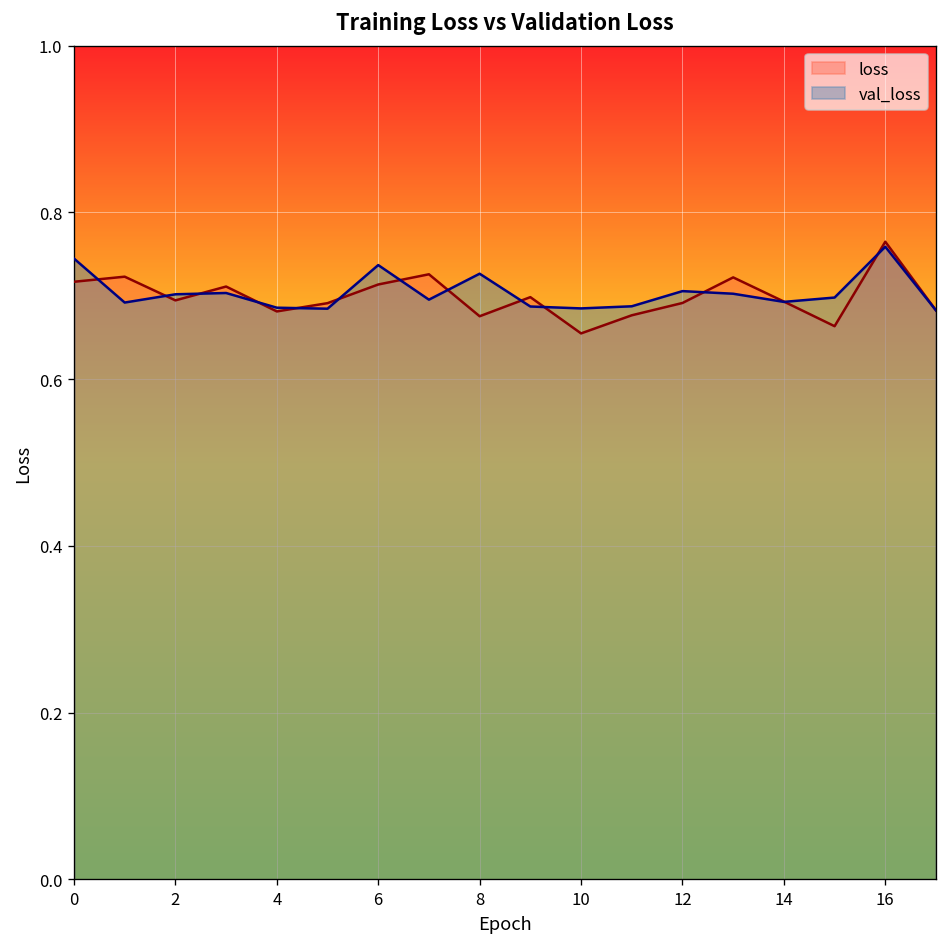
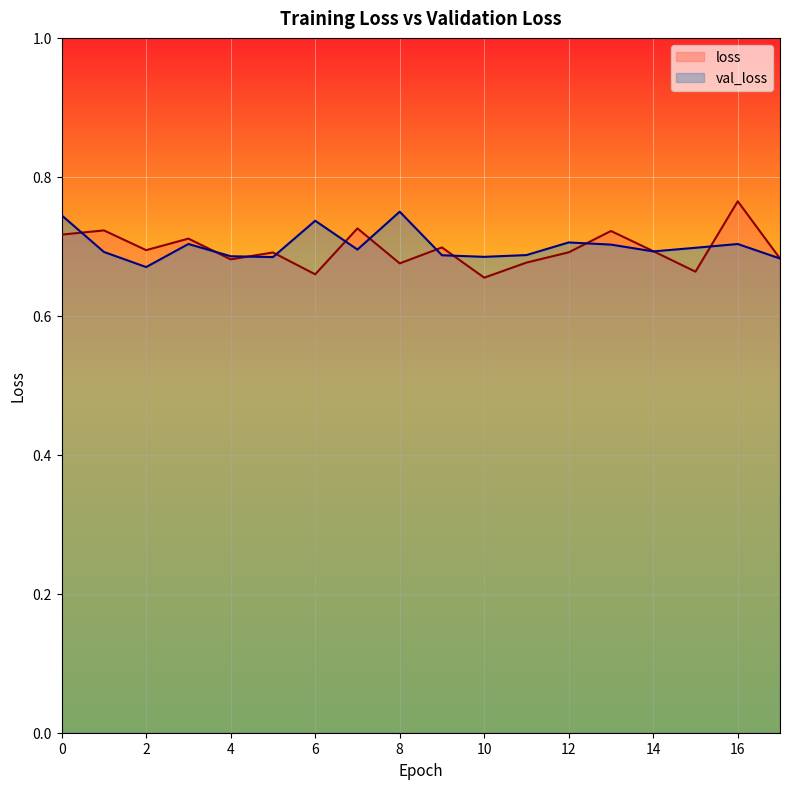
  {
    "loss": {
      "0": 0.72,
      "2": 0.69,
      "4": 0.68,
-     "6": 0.71,
+     "6": 0.66,
      "8": 0.68,
      "10": 0.65,
      "12": 0.69,
      "16": 0.76
    },
    "val_loss": {
      "0": 0.74,
-     "2": 0.70,
+     "2": 0.67,
      "4": 0.69,
      "6": 0.74,
-     "8": 0.73,
+     "8": 0.75,
      "10": 0.68,
      "12": 0.71,
-     "16": 0.76
+     "16": 0.70
    }
  }
